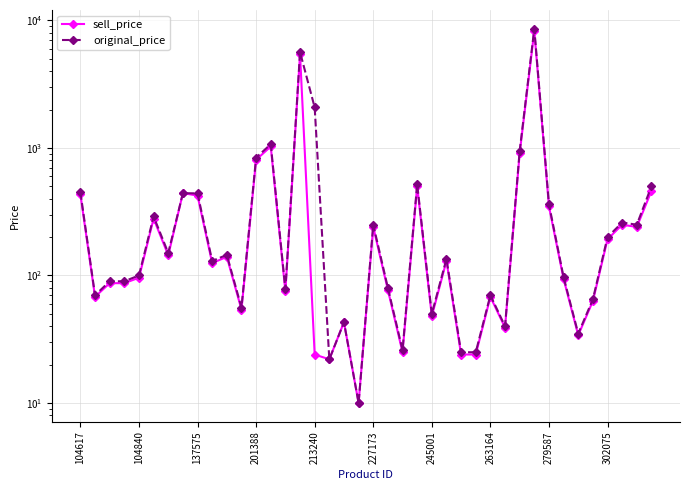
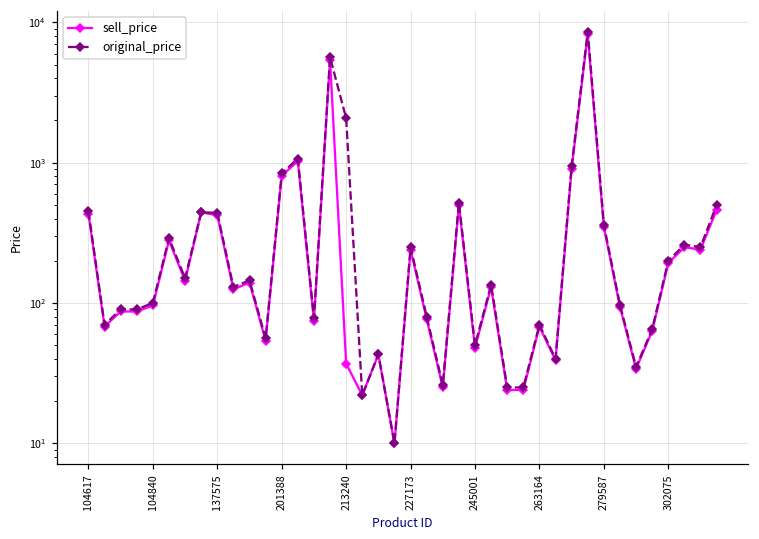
  {
    "sell_price": {
-     "213240": 24
+     "213240": 37
    },
    "original_price": {
      "213240": 2100
    }
  }
